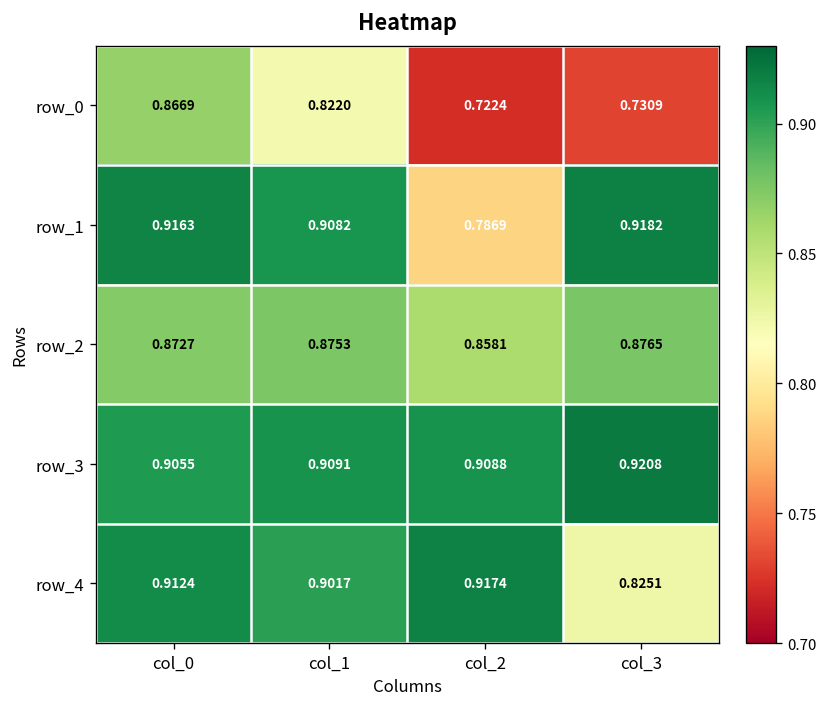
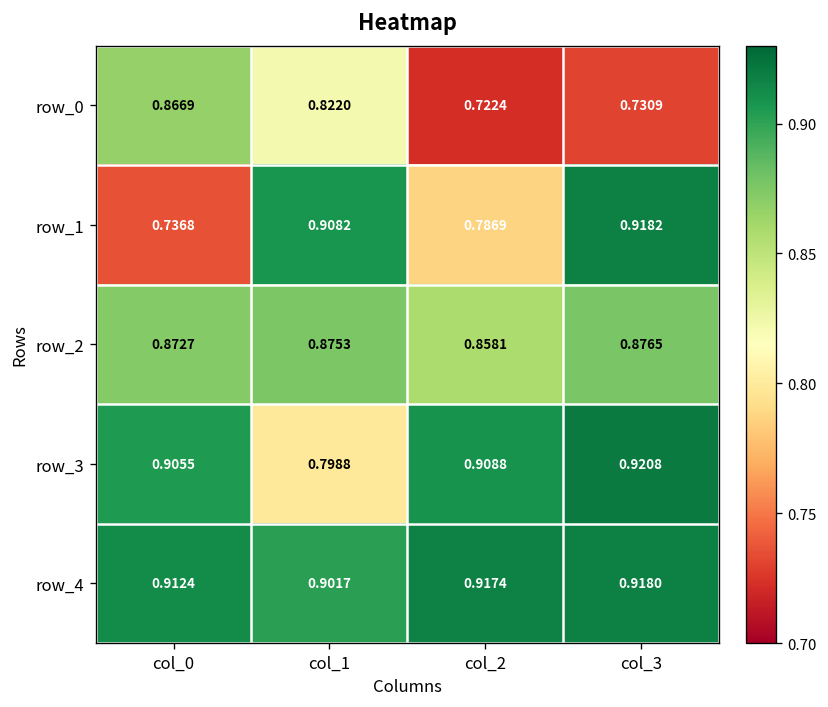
  {
    "row_0": {
      "col_0": 0.8669,
      "col_1": 0.8220,
      "col_2": 0.7224,
      "col_3": 0.7309
    },
    "row_1": {
-     "col_0": 0.9163,
+     "col_0": 0.7368,
      "col_1": 0.9082,
      "col_2": 0.7869,
      "col_3": 0.9182
    },
    "row_2": {
      "col_0": 0.8727,
      "col_1": 0.8753,
      "col_2": 0.8581,
      "col_3": 0.8765
    },
    "row_3": {
      "col_0": 0.9055,
-     "col_1": 0.9091,
+     "col_1": 0.7988,
      "col_2": 0.9088,
      "col_3": 0.9208
    },
    "row_4": {
      "col_0": 0.9124,
      "col_1": 0.9017,
      "col_2": 0.9174,
-     "col_3": 0.8251
+     "col_3": 0.9180
    }
  }
